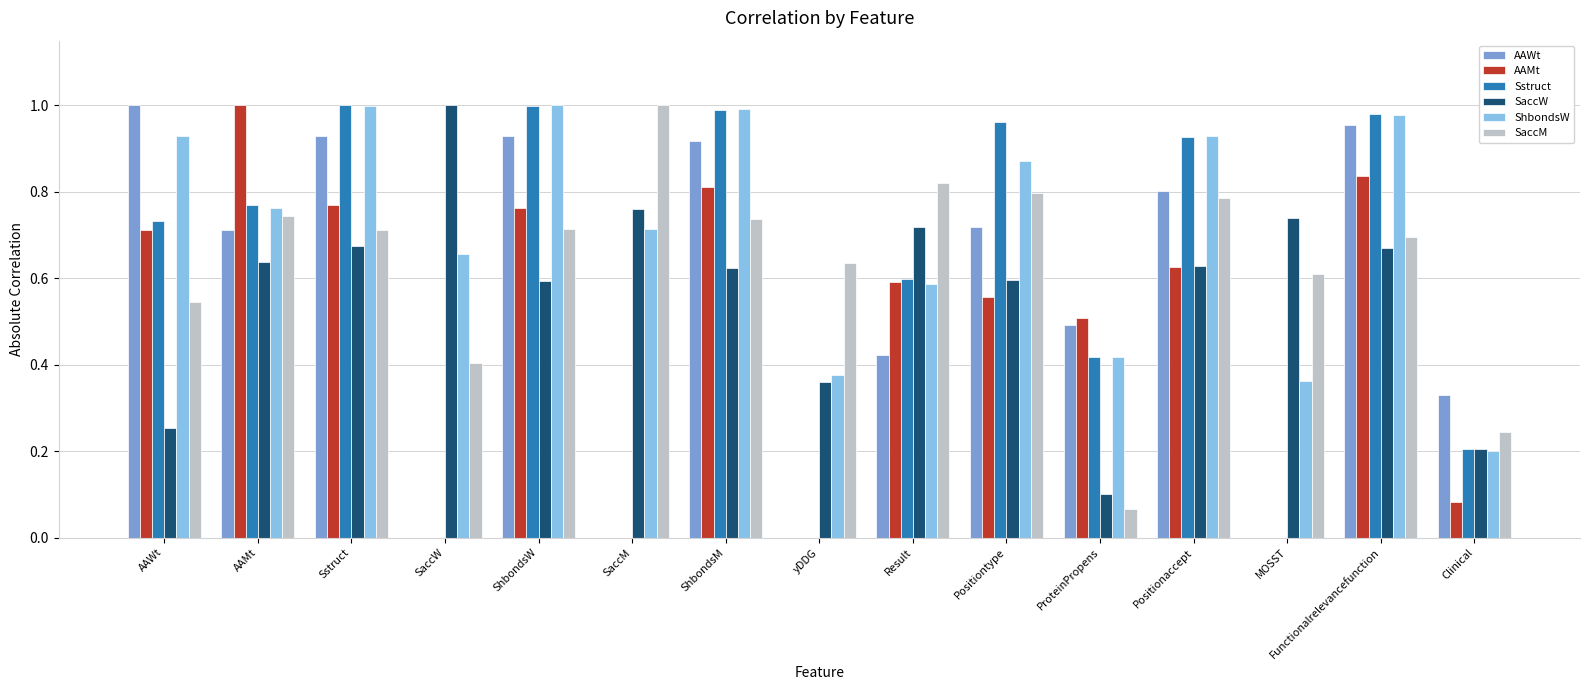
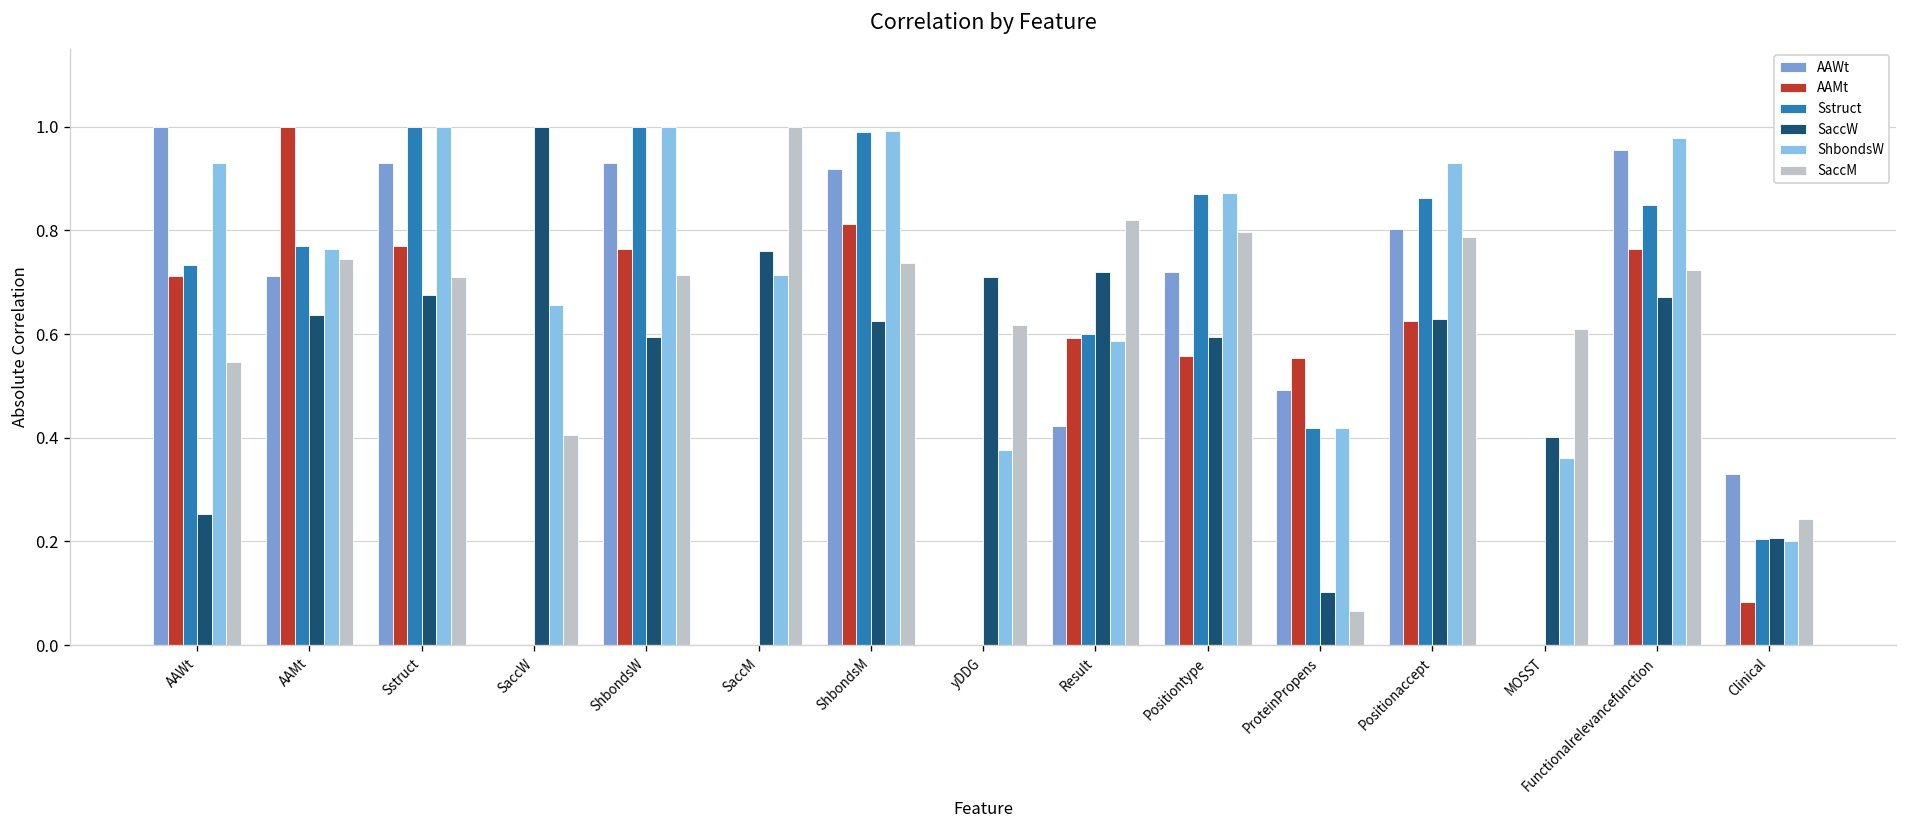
  {
    "AAMt": {
      "AAWt": 0.71,
      "AAMt": 1.00,
      "Sstruct": 0.77,
      "ShbondsW": 0.76,
      "ShbondsM": 0.81,
      "Result": 0.59,
      "Positiontype": 0.56,
-     "ProteinPropens": 0.51,
+     "ProteinPropens": 0.55,
      "Positionaccept": 0.63,
-     "Functionalrelevancefunction": 0.84,
+     "Functionalrelevancefunction": 0.76,
      "Clinical": 0.08
    },
    "Sstruct": {
      "AAWt": 0.73,
      "AAMt": 0.77,
      "Sstruct": 1.00,
      "ShbondsW": 1.00,
      "ShbondsM": 0.99,
      "Result": 0.60,
-     "Positiontype": 0.96,
+     "Positiontype": 0.87,
      "ProteinPropens": 0.42,
-     "Positionaccept": 0.93,
-     "Functionalrelevancefunction": 0.98,
+     "Positionaccept": 0.86,
+     "Functionalrelevancefunction": 0.85,
      "Clinical": 0.20
    },
    "SaccW": {
      "AAWt": 0.25,
      "AAMt": 0.64,
      "Sstruct": 0.67,
      "SaccW": 1.00,
      "ShbondsW": 0.59,
      "SaccM": 0.76,
      "ShbondsM": 0.62,
-     "yDDG": 0.36,
+     "yDDG": 0.71,
      "Result": 0.72,
      "Positiontype": 0.60,
      "ProteinPropens": 0.10,
      "Positionaccept": 0.63,
-     "MOSST": 0.74,
+     "MOSST": 0.40,
      "Functionalrelevancefunction": 0.67,
      "Clinical": 0.21
    },
    "SaccM": {
      "AAWt": 0.55,
      "AAMt": 0.75,
      "Sstruct": 0.71,
      "SaccW": 0.41,
      "ShbondsW": 0.71,
      "SaccM": 1.00,
      "ShbondsM": 0.74,
-     "yDDG": 0.64,
+     "yDDG": 0.62,
      "Result": 0.82,
      "Positiontype": 0.80,
      "ProteinPropens": 0.07,
      "Positionaccept": 0.79,
      "MOSST": 0.61,
-     "Functionalrelevancefunction": 0.70,
+     "Functionalrelevancefunction": 0.72,
      "Clinical": 0.24
    }
  }
